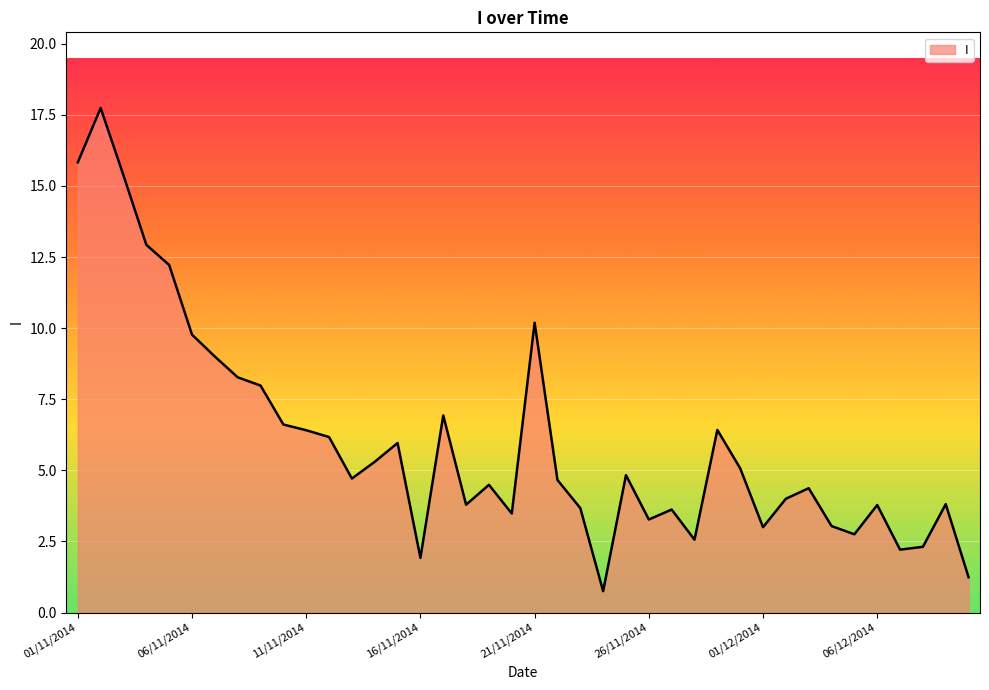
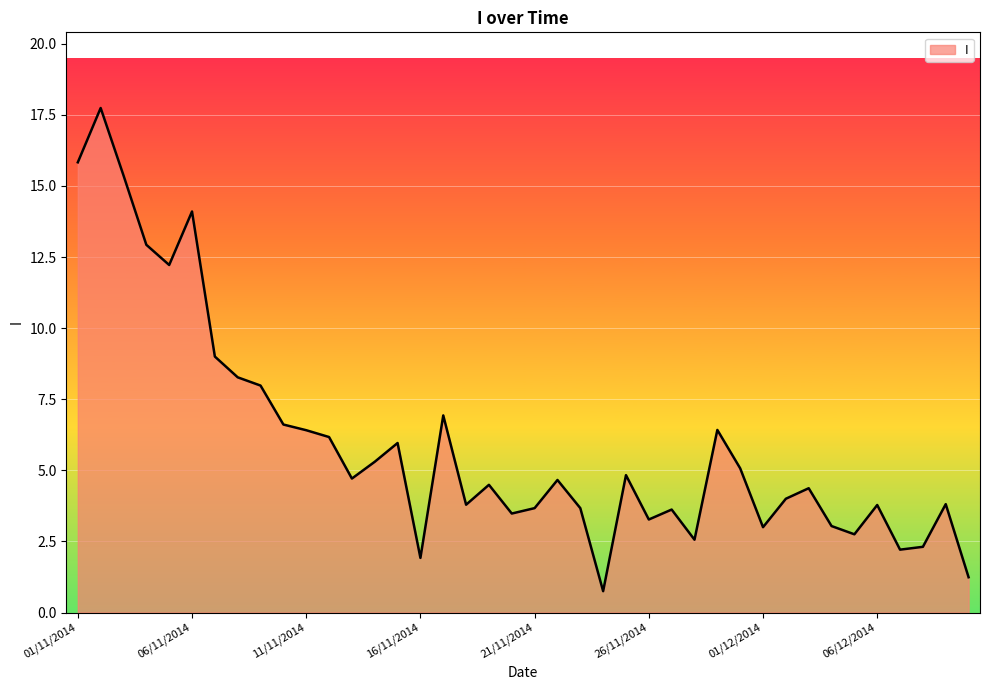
  {
    "01/11/2014": 15.8,
-   "06/11/2014": 9.8,
+   "06/11/2014": 14.1,
    "11/11/2014": 6.4,
    "16/11/2014": 1.9,
-   "21/11/2014": 10.2,
+   "21/11/2014": 3.7,
    "26/11/2014": 3.3,
    "01/12/2014": 3.0,
    "06/12/2014": 3.8
  }
